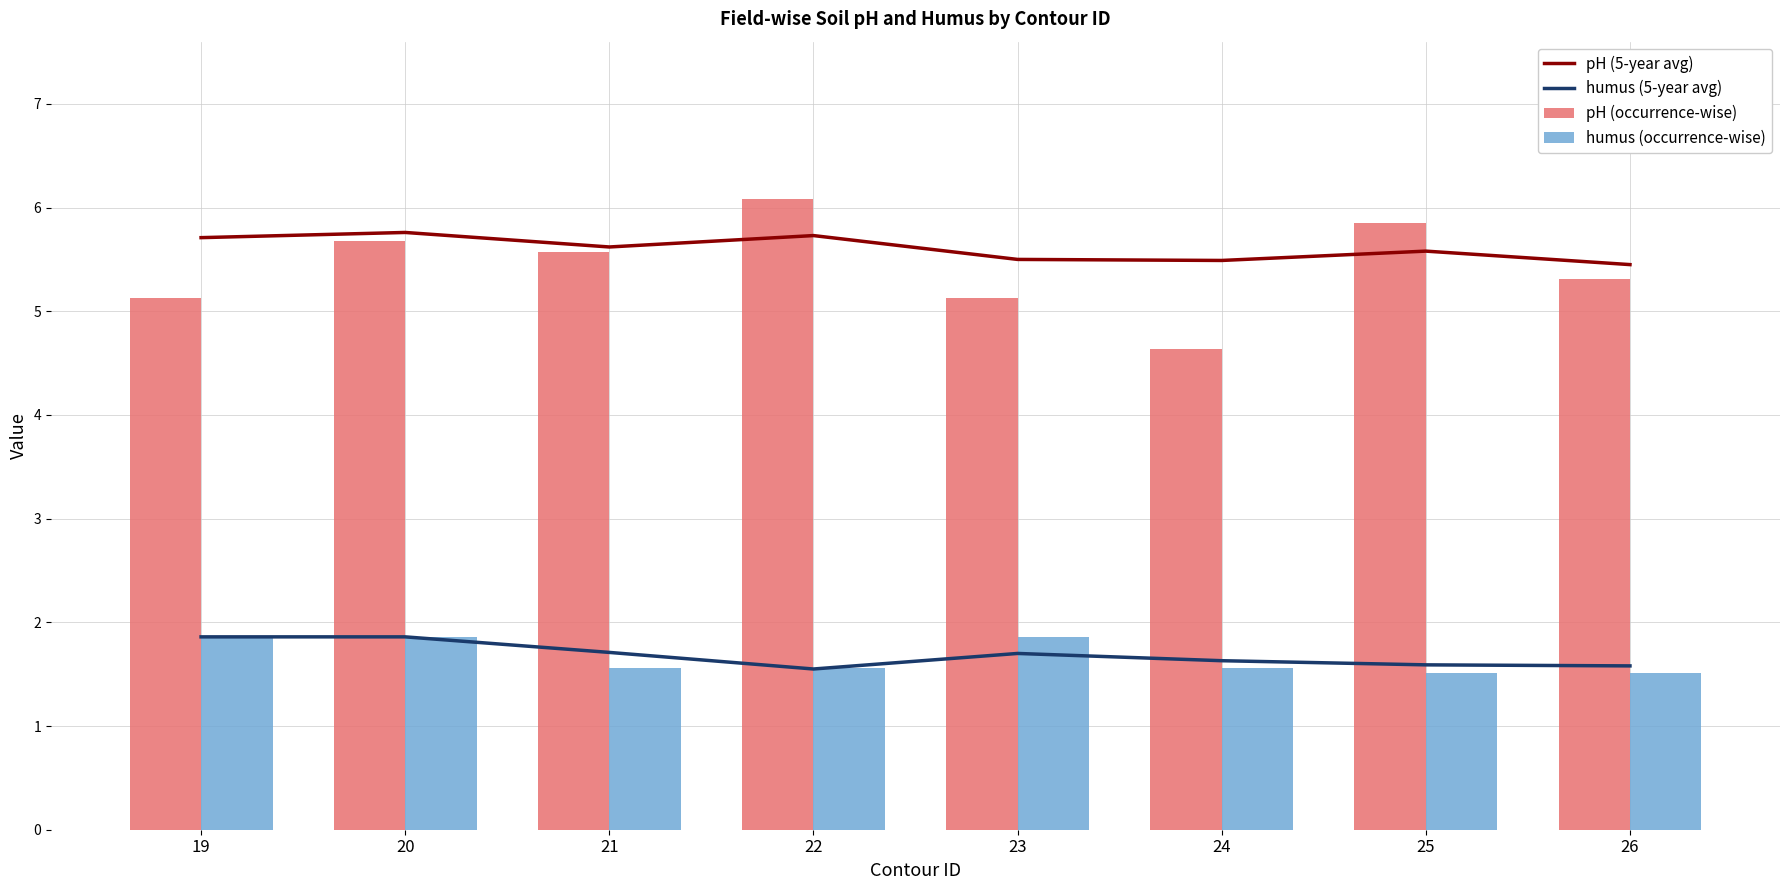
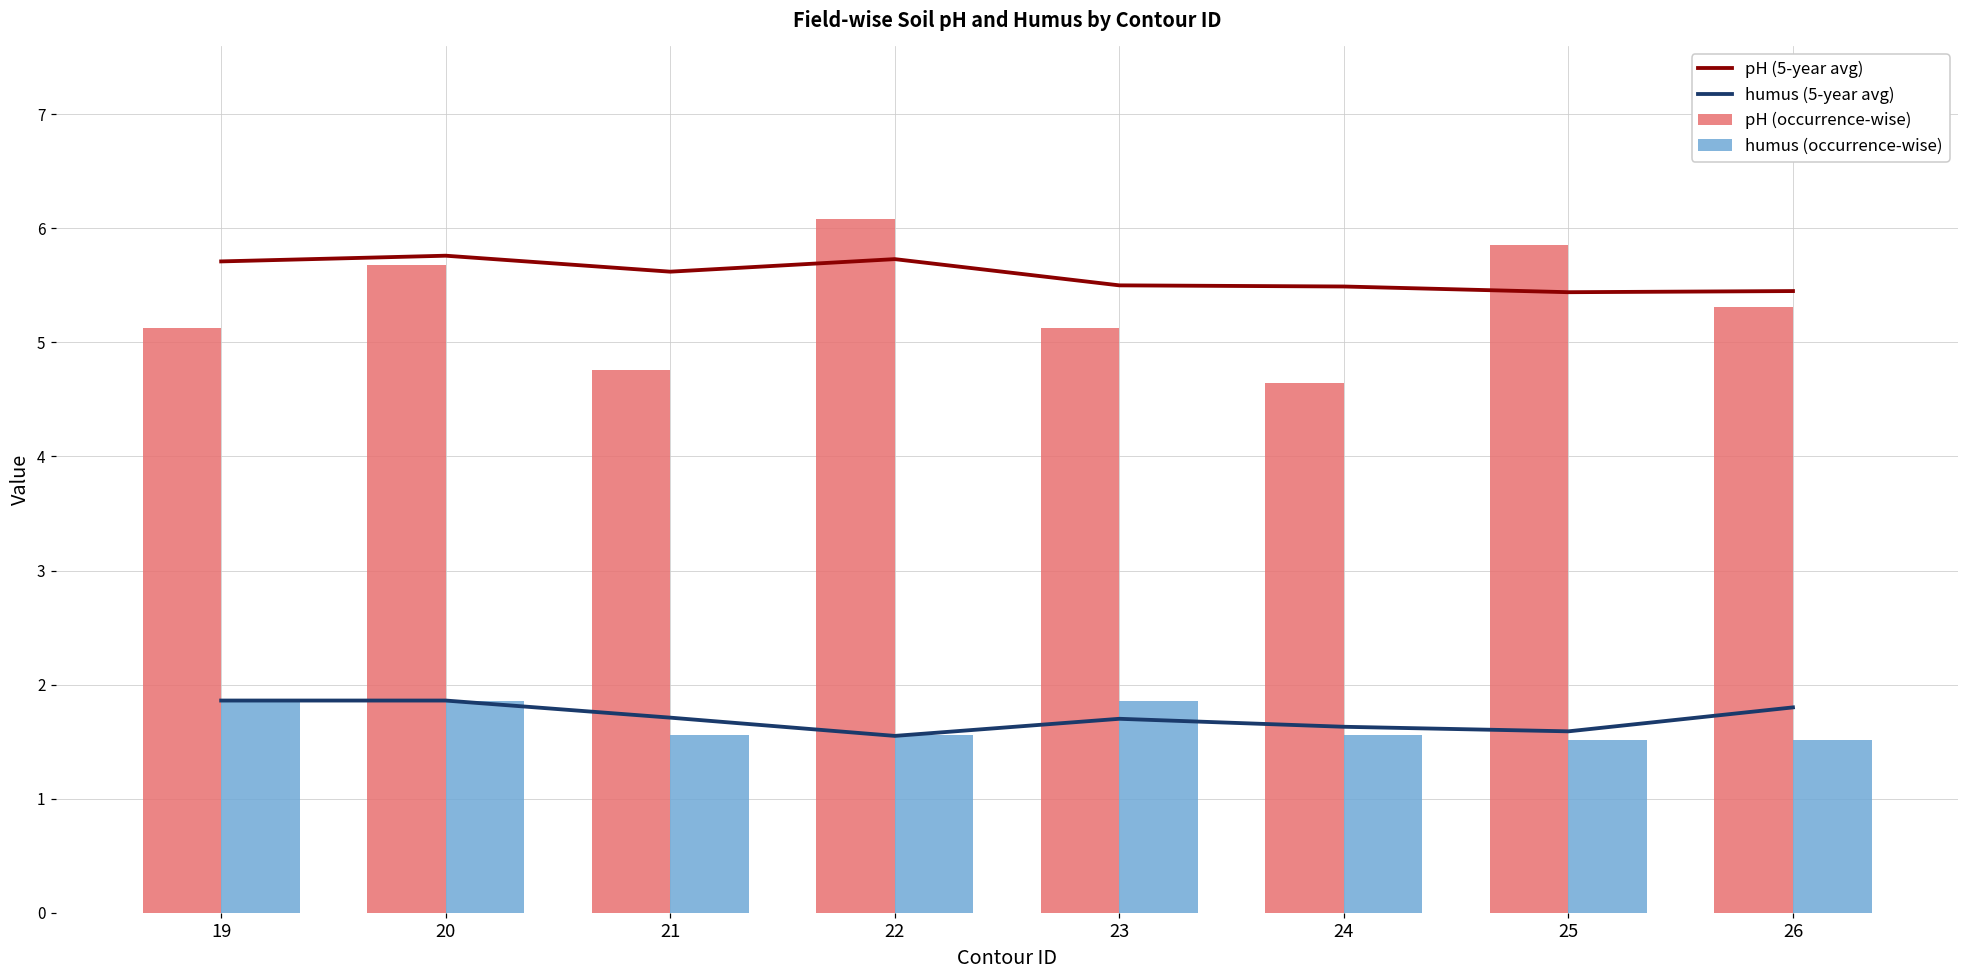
  {
    "pH (occurrence-wise)": {
      "19": 5.13,
      "20": 5.68,
-     "21": 5.57,
+     "21": 4.76,
      "22": 6.08,
      "23": 5.13,
      "24": 4.64,
      "25": 5.85,
      "26": 5.31
    },
    "pH (5-year avg)": {
      "19": 5.71,
      "20": 5.76,
      "21": 5.62,
      "22": 5.73,
      "23": 5.50,
      "24": 5.49,
-     "25": 5.58,
+     "25": 5.44,
      "26": 5.45
    },
    "humus (5-year avg)": {
      "19": 1.86,
      "20": 1.86,
      "21": 1.71,
      "22": 1.55,
      "23": 1.70,
      "24": 1.63,
      "25": 1.59,
-     "26": 1.58
+     "26": 1.80
    },
    "humus (occurrence-wise)": {
      "19": 1.86,
      "20": 1.86,
      "21": 1.56,
      "22": 1.56,
      "23": 1.86,
      "24": 1.56,
      "25": 1.51,
      "26": 1.51
    }
  }
